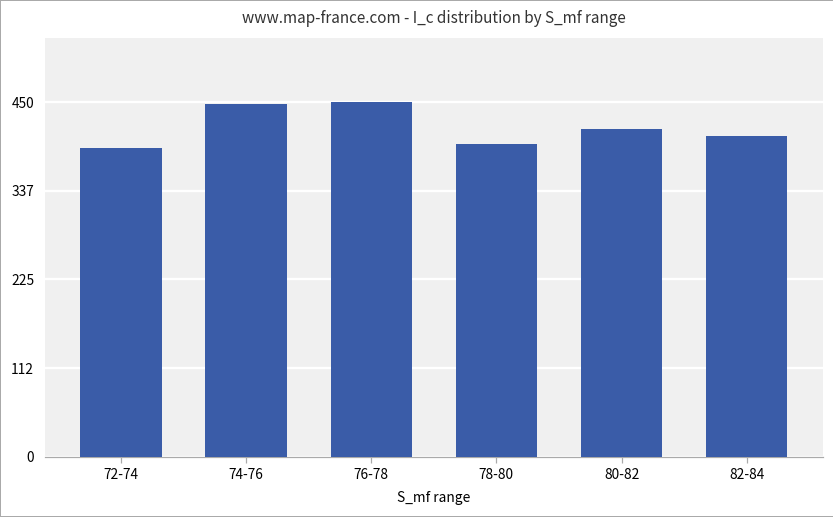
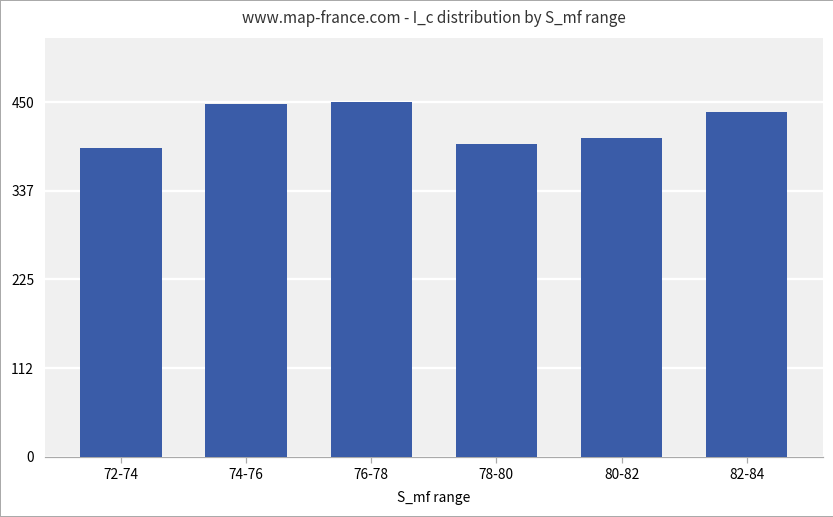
  {
    "72-74": 390,
    "74-76": 450,
    "76-78": 450,
    "78-80": 400,
-   "80-82": 420,
-   "82-84": 410
+   "80-82": 410,
+   "82-84": 440
  }
